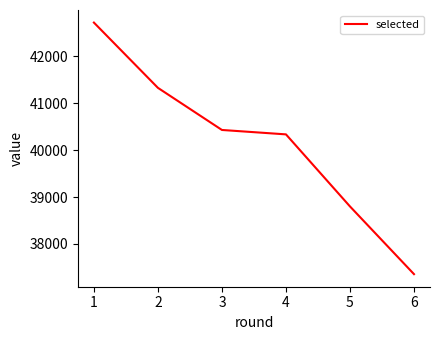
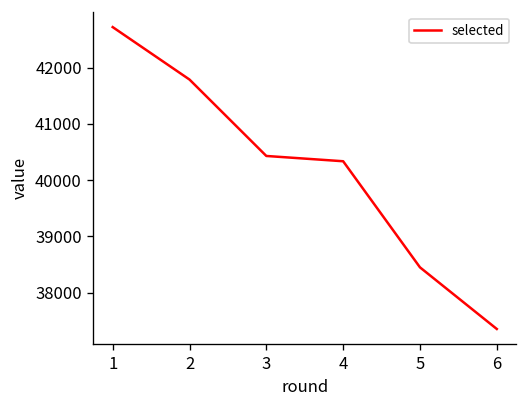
  {
    "1": 42700,
-   "2": 41300,
+   "2": 41800,
    "3": 40400,
    "4": 40300,
-   "5": 38800,
+   "5": 38500,
    "6": 37400
  }
